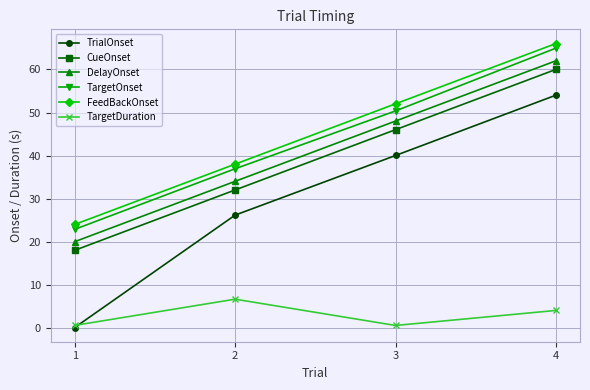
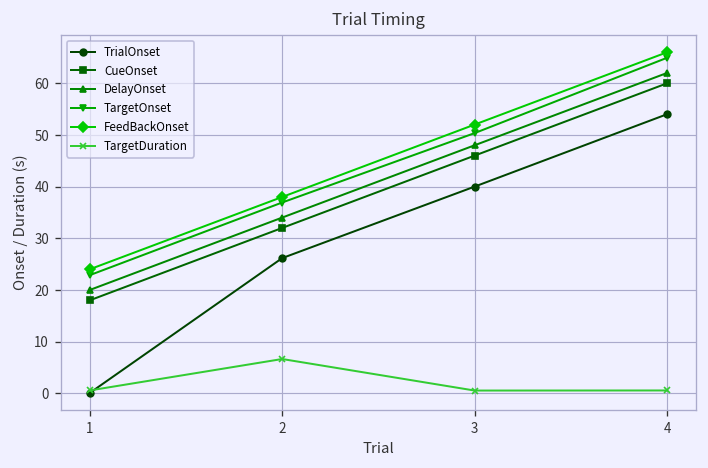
  {
    "TargetDuration": {
      "2": 7,
      "3": 1,
-     "4": 4
+     "4": 1
    }
  }
